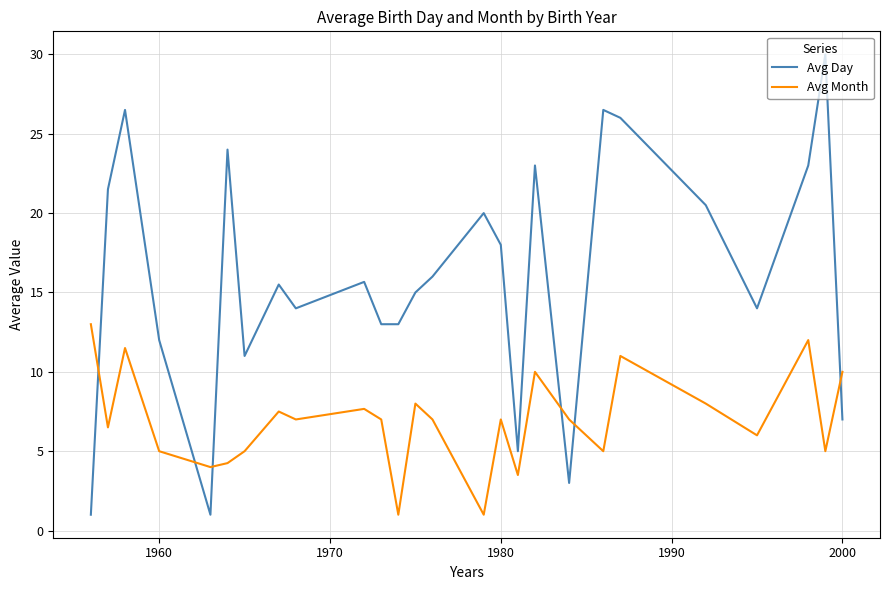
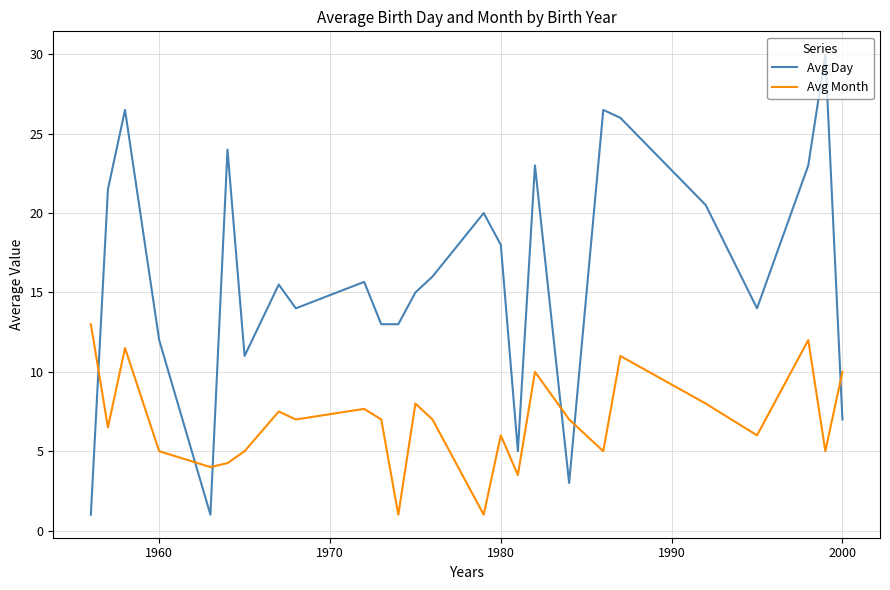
  {
    "Avg Day": {
      "1960": 12,
      "1980": 18,
      "2000": 7
    },
    "Avg Month": {
      "1960": 5,
-     "1980": 7,
+     "1980": 6,
      "2000": 10
    }
  }
